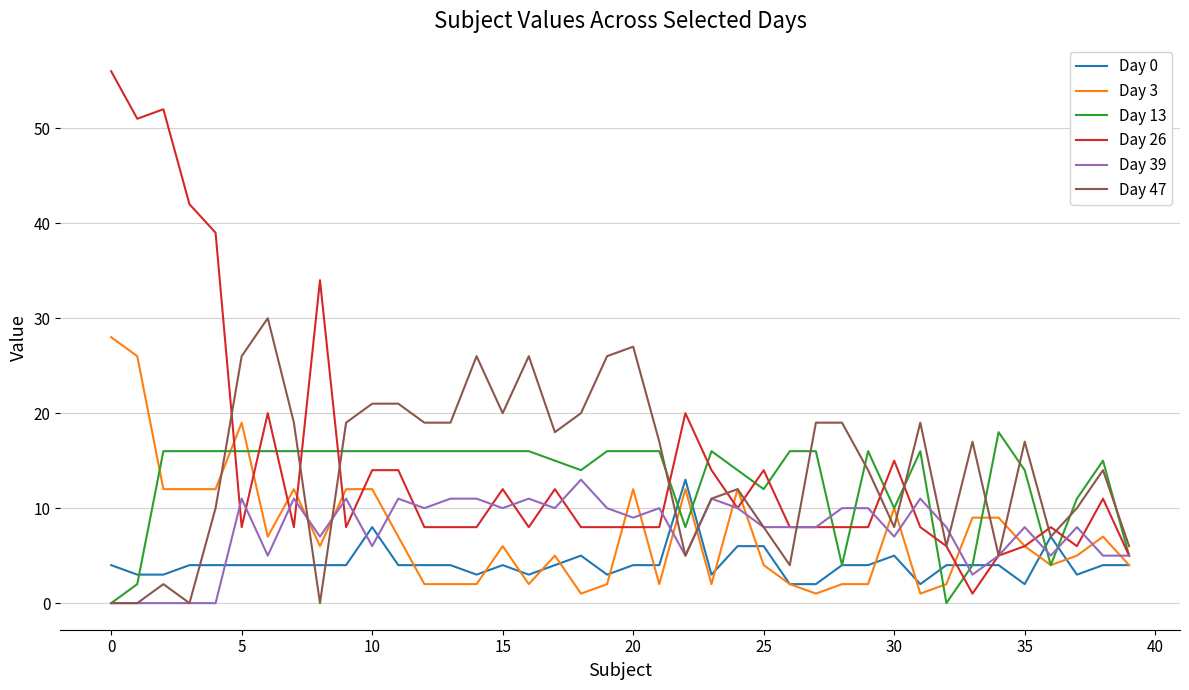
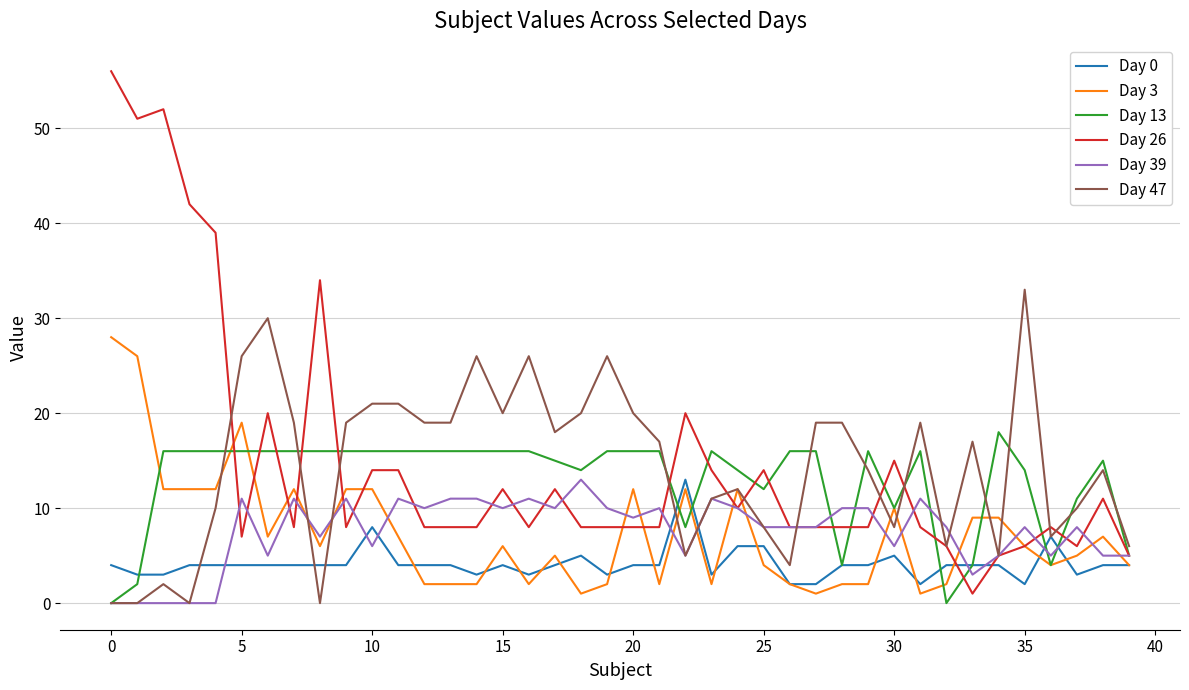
  {
    "Day 0": {
      "0": 4,
      "5": 4,
      "10": 8,
      "15": 4,
      "20": 4,
      "25": 6,
      "30": 5,
      "35": 2
    },
    "Day 3": {
      "0": 28,
      "5": 19,
      "10": 12,
      "15": 6,
      "20": 12,
      "25": 4
    },
    "Day 13": {
      "5": 16,
      "10": 16,
      "15": 16,
      "20": 16,
      "25": 12,
      "35": 14
    },
    "Day 26": {
      "0": 56,
-     "5": 8,
+     "5": 7,
      "10": 14,
      "15": 12,
      "20": 8,
      "25": 14,
      "30": 15
    },
    "Day 39": {
      "5": 11,
      "10": 6,
      "15": 10,
      "20": 9,
-     "30": 7,
+     "30": 6,
      "35": 8
    },
    "Day 47": {
      "5": 26,
      "10": 21,
      "15": 20,
-     "20": 27,
+     "20": 20,
      "30": 8,
-     "35": 17
+     "35": 33
    }
  }
